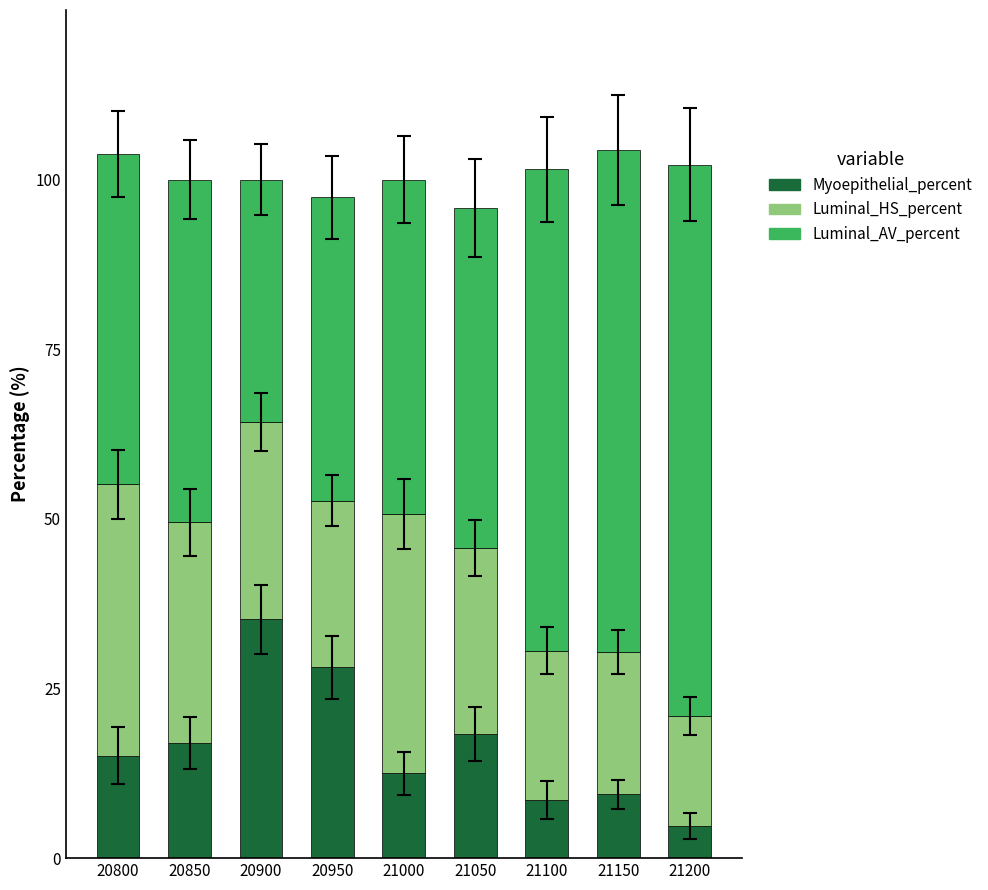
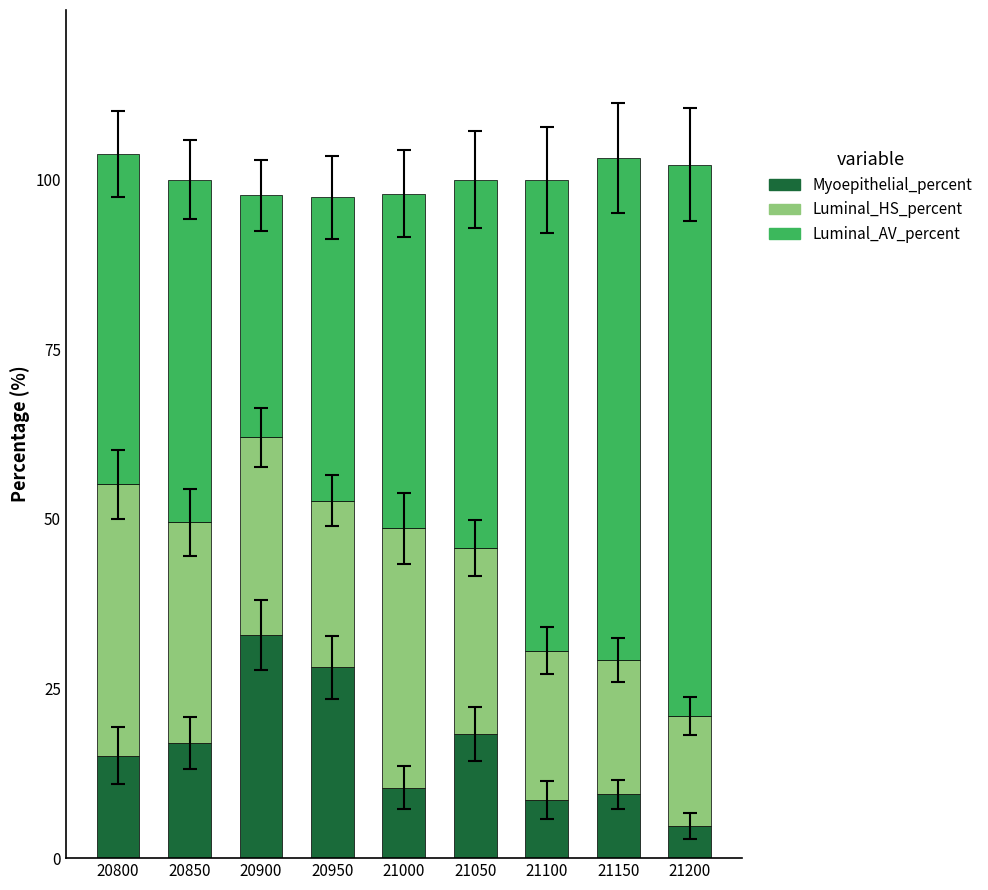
  {
    "Myoepithelial_percent": {
      "20800": 15,
      "20850": 17,
-     "20900": 35,
+     "20900": 33,
      "20950": 28,
-     "21000": 13,
+     "21000": 10,
      "21050": 18,
      "21100": 9,
      "21150": 9,
      "21200": 5
    },
    "Luminal_HS_percent": {
      "20800": 40,
      "20850": 33,
      "20900": 29,
      "20950": 25,
      "21000": 38,
      "21050": 27,
      "21100": 22,
-     "21150": 21,
+     "21150": 20,
      "21200": 16
    },
    "Luminal_AV_percent": {
      "20800": 49,
      "20850": 50,
      "20900": 36,
      "20950": 45,
      "21000": 49,
-     "21050": 50,
-     "21100": 71,
+     "21050": 54,
+     "21100": 69,
      "21150": 74,
      "21200": 81
    }
  }
